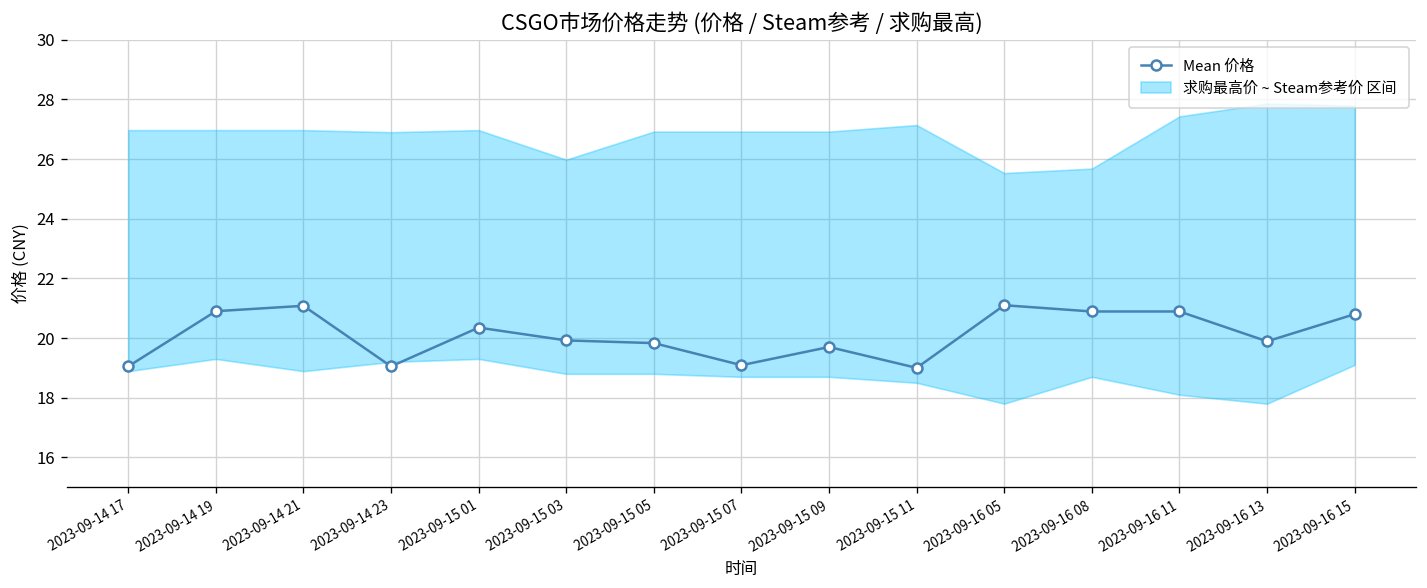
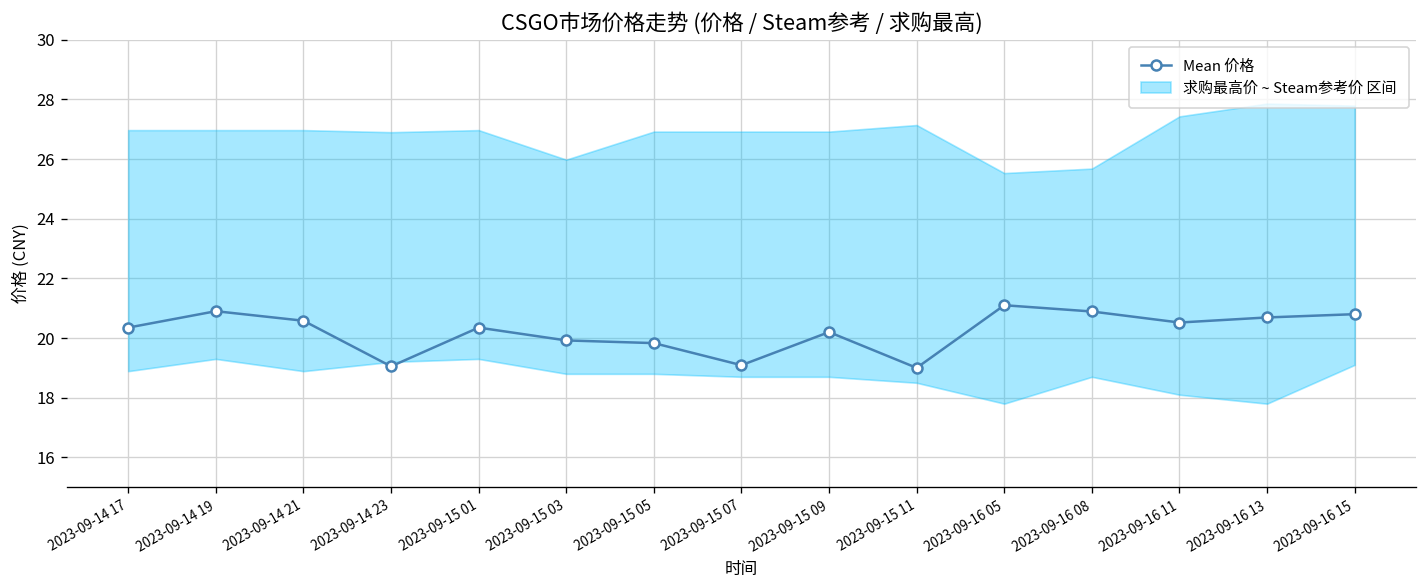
  {
    "Mean 价格": {
-     "2023-09-14 17": 19.1,
+     "2023-09-14 17": 20.4,
      "2023-09-14 19": 20.9,
-     "2023-09-14 21": 21.1,
+     "2023-09-14 21": 20.6,
      "2023-09-14 23": 19.1,
      "2023-09-15 01": 20.4,
      "2023-09-15 03": 19.9,
      "2023-09-15 05": 19.8,
      "2023-09-15 07": 19.1,
-     "2023-09-15 09": 19.7,
+     "2023-09-15 09": 20.2,
      "2023-09-15 11": 19.0,
      "2023-09-16 05": 21.1,
      "2023-09-16 08": 20.9,
-     "2023-09-16 11": 20.9,
-     "2023-09-16 13": 19.9,
+     "2023-09-16 11": 20.5,
+     "2023-09-16 13": 20.7,
      "2023-09-16 15": 20.8
    }
  }
